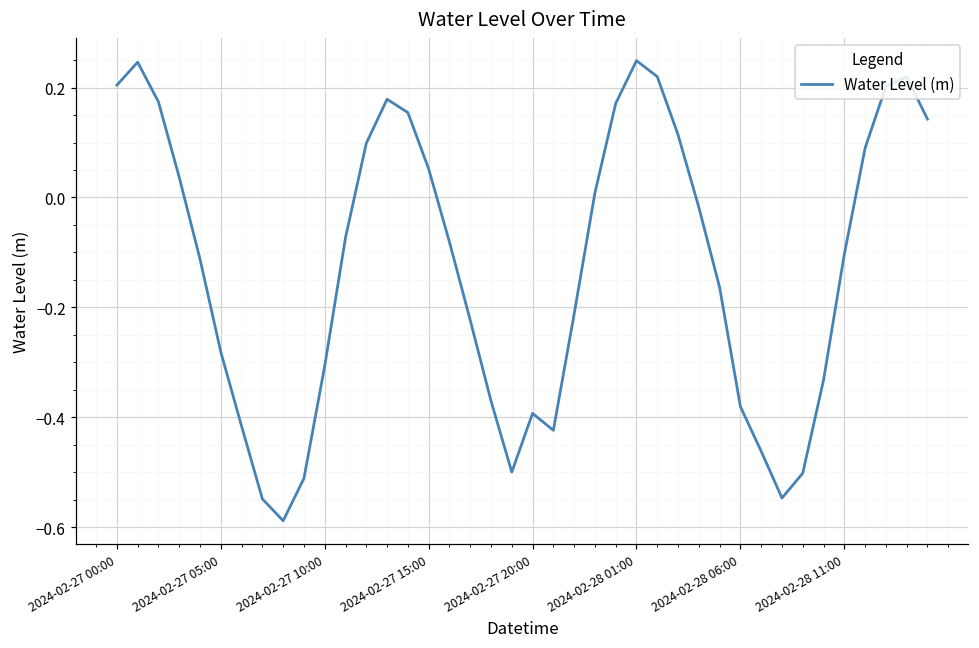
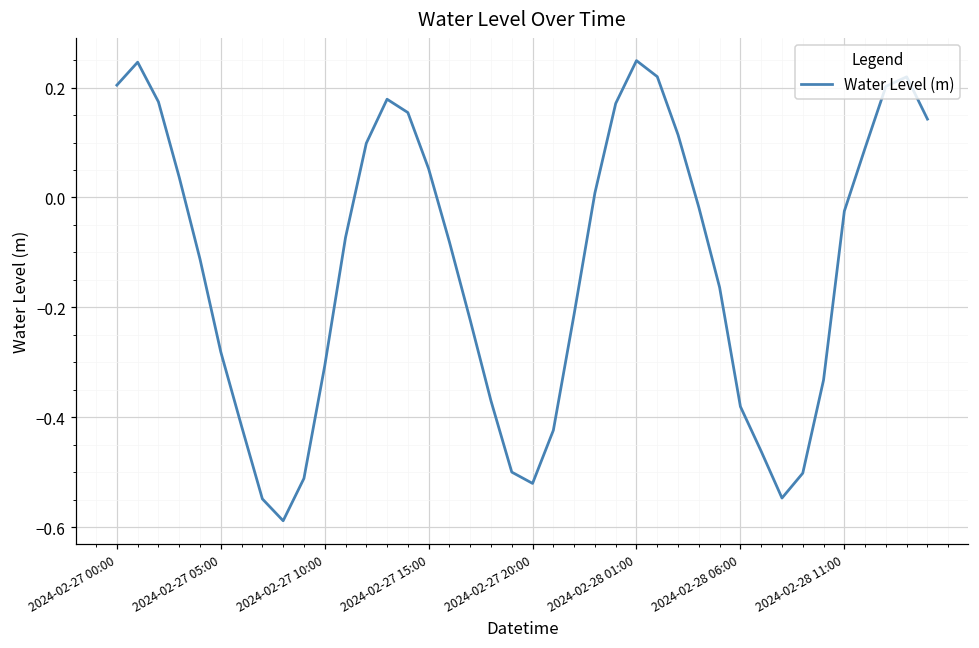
  {
    "2024-02-27 00:00": 0.20,
    "2024-02-27 05:00": -0.28,
    "2024-02-27 10:00": -0.31,
    "2024-02-27 15:00": 0.05,
-   "2024-02-27 20:00": -0.39,
+   "2024-02-27 20:00": -0.52,
    "2024-02-28 01:00": 0.25,
    "2024-02-28 06:00": -0.38,
-   "2024-02-28 11:00": -0.10
+   "2024-02-28 11:00": -0.02
  }
